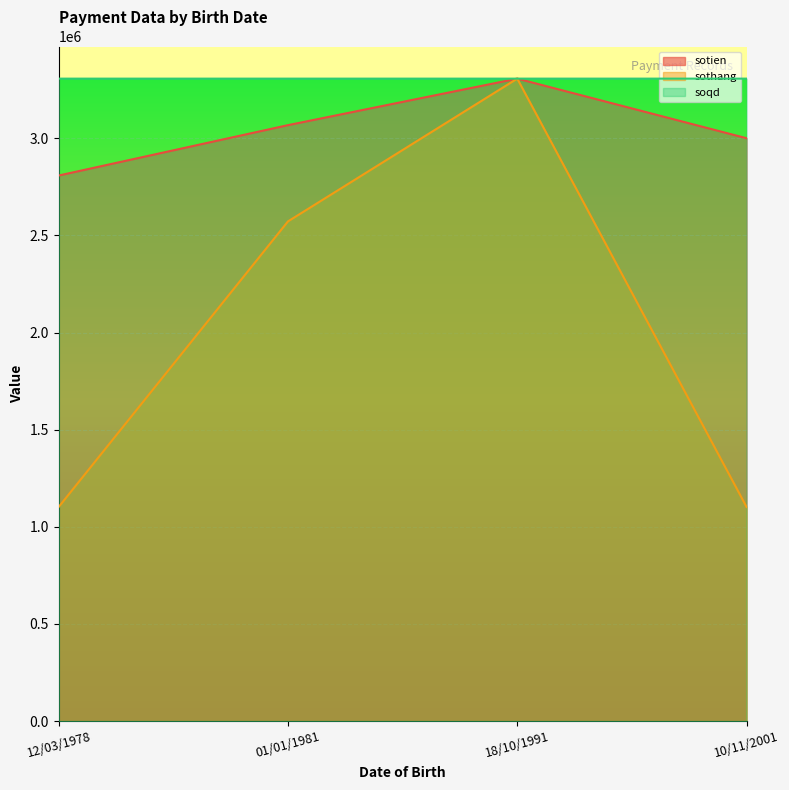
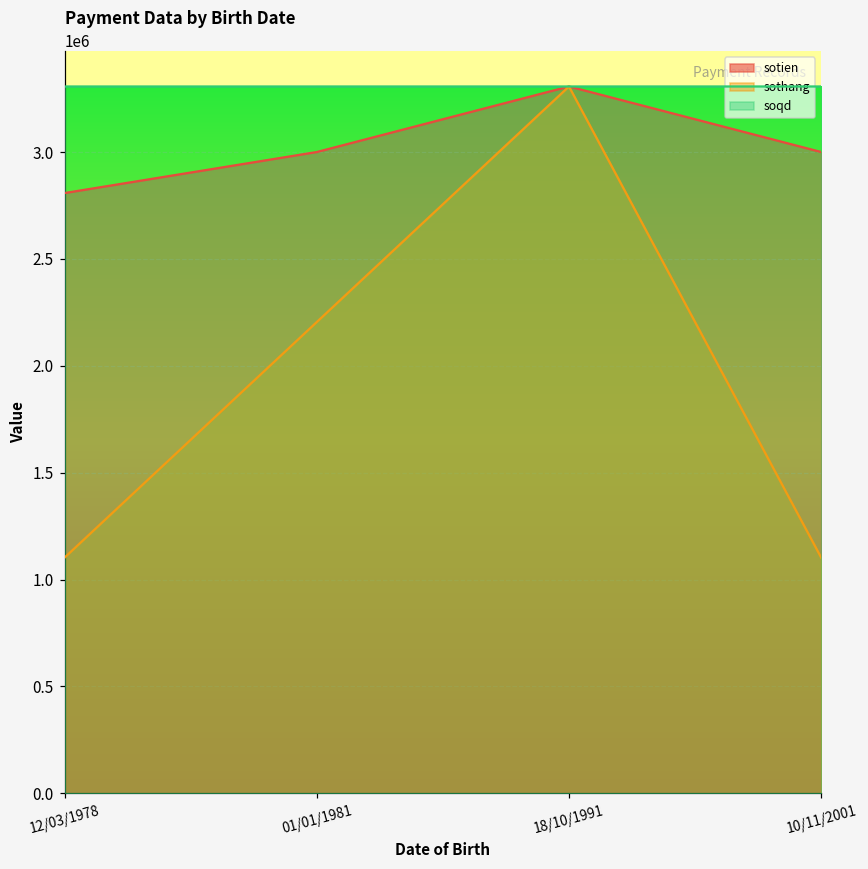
  {
    "sotien": {
      "12/03/1978": 2810000,
-     "01/01/1981": 3070000,
+     "01/01/1981": 3000000,
      "10/11/2001": 3000000
    },
    "sothang": {
      "12/03/1978": 1100000,
-     "01/01/1981": 2570000,
+     "01/01/1981": 2200000,
      "10/11/2001": 1100000
    },
    "soqd": {
      "12/03/1978": 3310000,
      "01/01/1981": 3310000,
      "10/11/2001": 3310000
    }
  }
